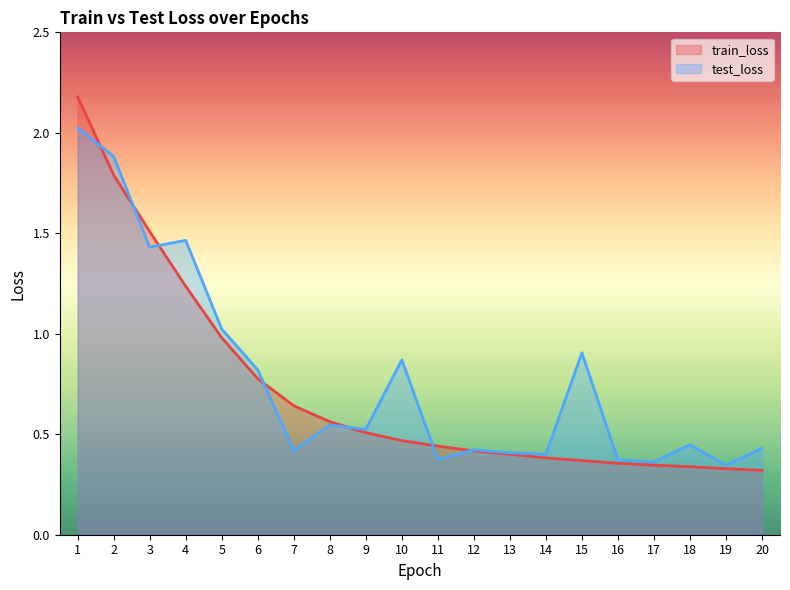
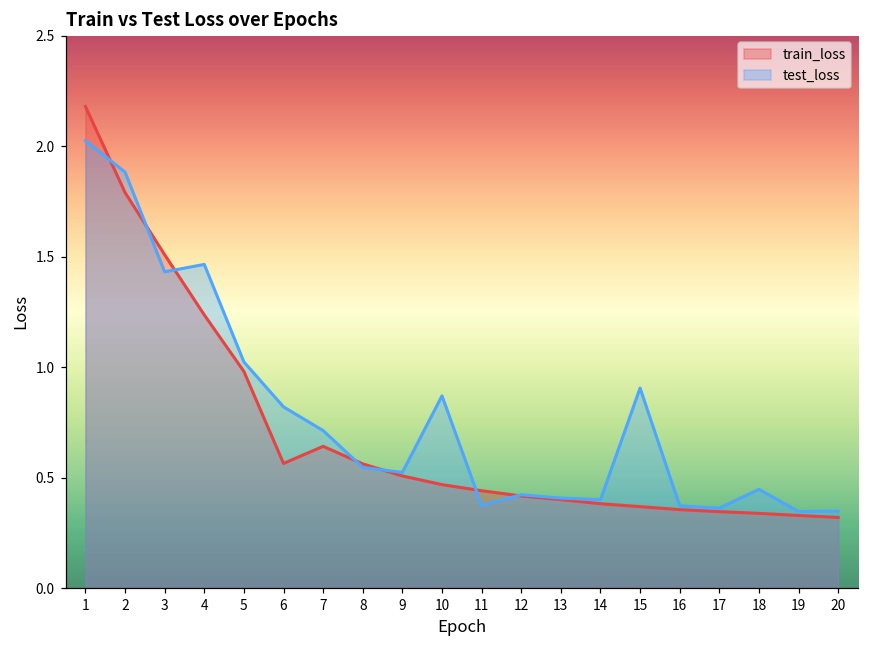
  {
    "train_loss": {
      "1": 2.18,
      "2": 1.79,
      "3": 1.51,
      "4": 1.24,
      "5": 0.98,
-     "6": 0.78,
+     "6": 0.56,
      "7": 0.64,
      "8": 0.56,
      "9": 0.51,
      "10": 0.47,
      "11": 0.44,
      "14": 0.38,
      "15": 0.37,
      "16": 0.36,
      "17": 0.35,
      "18": 0.34,
      "19": 0.33,
      "20": 0.32
    },
    "test_loss": {
      "1": 2.02,
      "2": 1.88,
      "3": 1.43,
      "4": 1.46,
      "5": 1.02,
      "6": 0.82,
-     "7": 0.42,
+     "7": 0.71,
      "8": 0.55,
      "9": 0.52,
      "10": 0.87,
      "11": 0.37,
      "14": 0.40,
      "15": 0.91,
      "16": 0.37,
      "17": 0.36,
      "18": 0.45,
      "19": 0.35,
-     "20": 0.43
+     "20": 0.35
    }
  }
